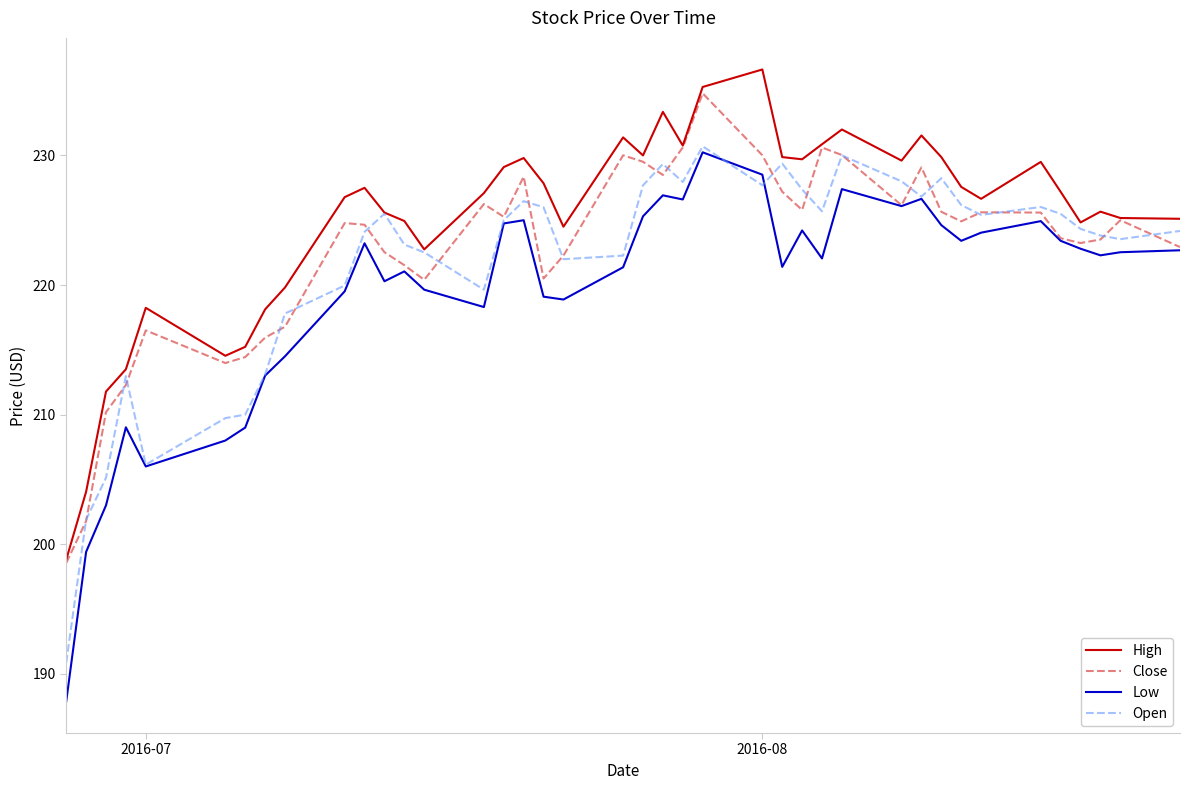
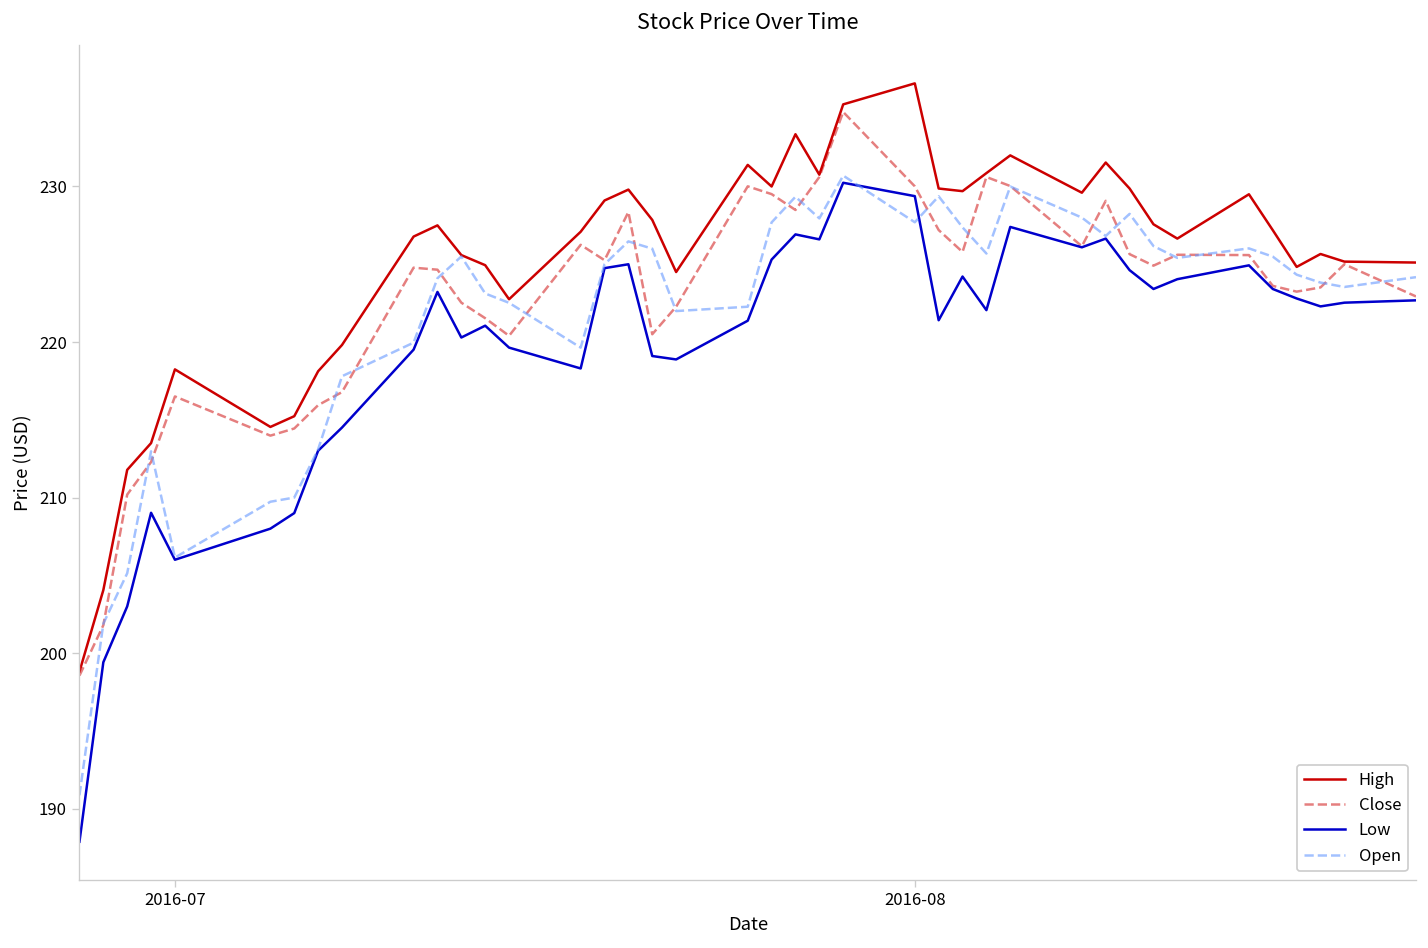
  {
    "Low": {
-     "2016-08": 228.5
+     "2016-08": 229.4
    },
    "Open": {
      "2016-08": 227.7
    }
  }
